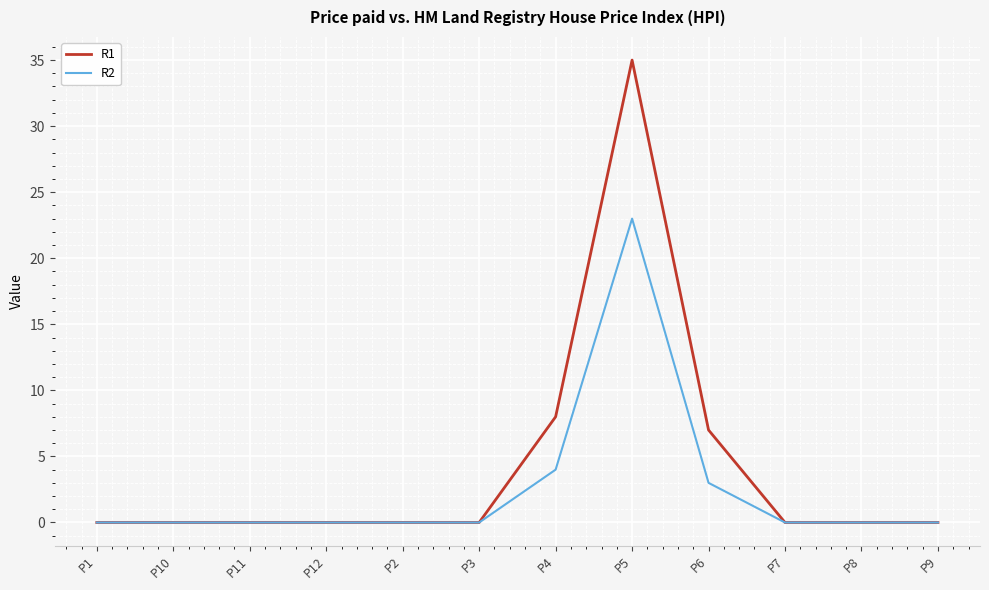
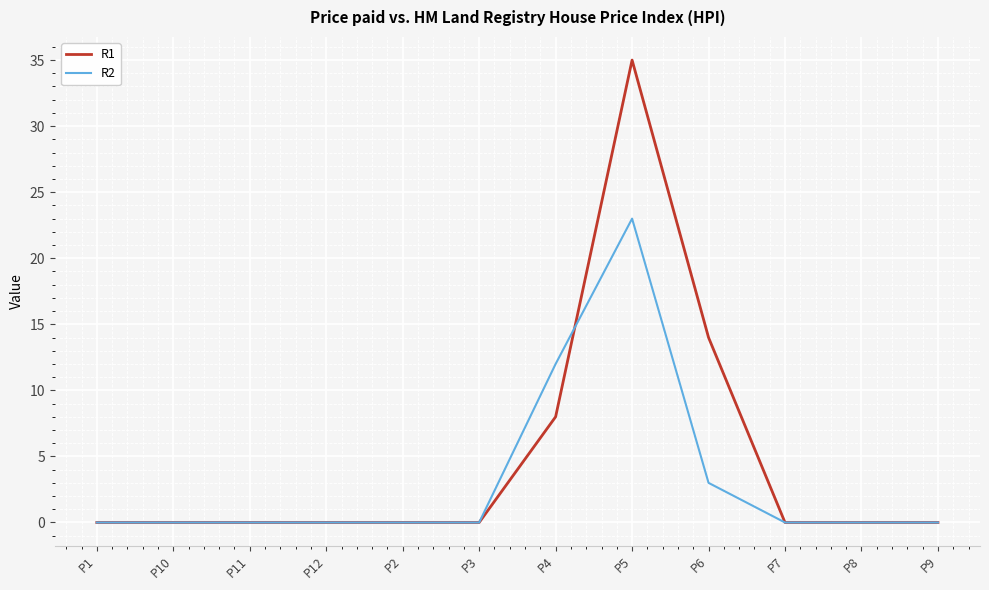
  {
    "R1": {
      "P4": 8,
      "P5": 35,
-     "P6": 7
+     "P6": 14
    },
    "R2": {
-     "P4": 4,
+     "P4": 12,
      "P5": 23,
      "P6": 3
    }
  }
